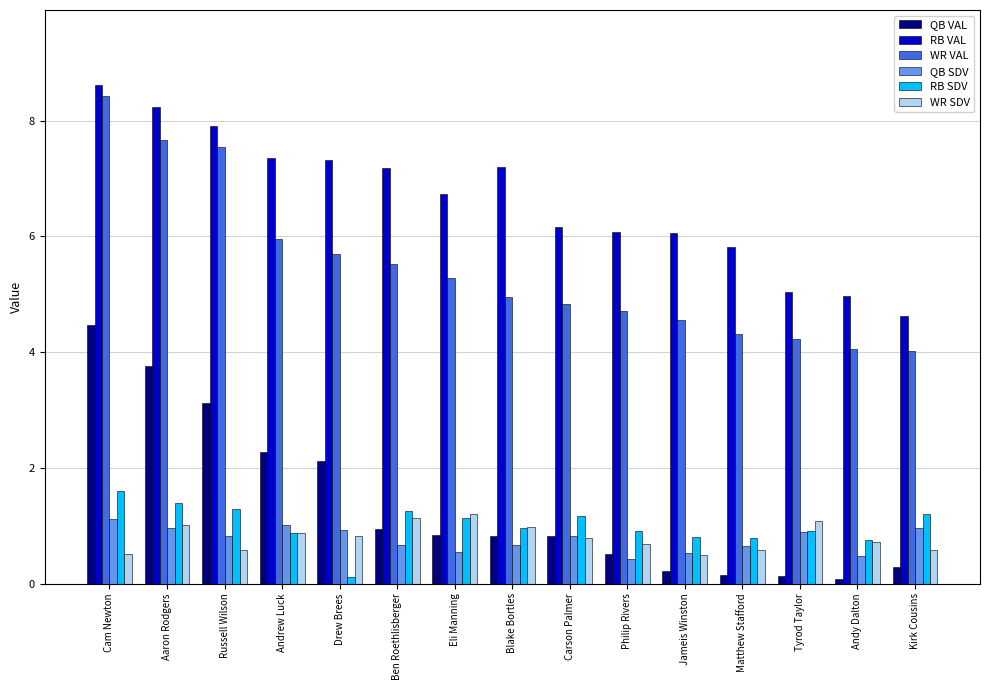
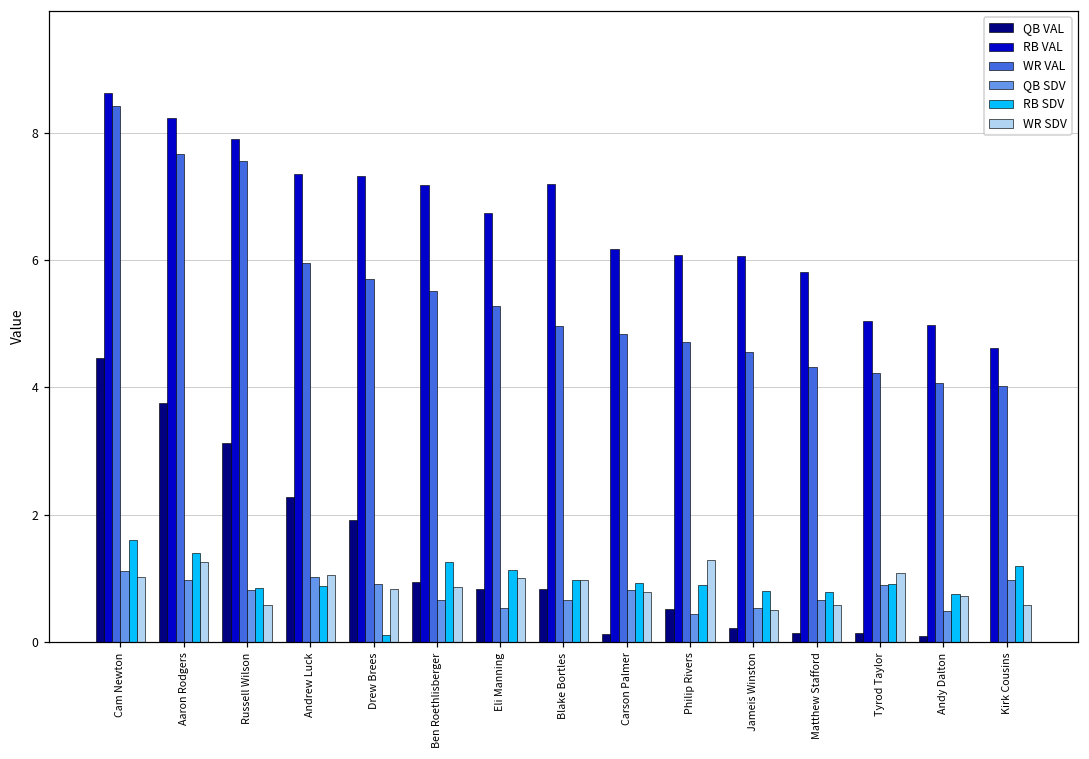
  {
    "QB VAL": {
      "Cam Newton": 4.5,
      "Aaron Rodgers": 3.8,
      "Russell Wilson": 3.1,
      "Andrew Luck": 2.3,
-     "Drew Brees": 2.1,
+     "Drew Brees": 1.9,
      "Ben Roethlisberger": 0.9,
      "Eli Manning": 0.8,
      "Blake Bortles": 0.8,
-     "Carson Palmer": 0.8,
+     "Carson Palmer": 0.1,
      "Philip Rivers": 0.5,
      "Jameis Winston": 0.2,
      "Matthew Stafford": 0.1,
      "Tyrod Taylor": 0.1,
      "Andy Dalton": 0.1,
-     "Kirk Cousins": 0.3
+     "Kirk Cousins": 0.0
    },
    "RB VAL": {
      "Cam Newton": 8.6,
      "Aaron Rodgers": 8.2,
      "Russell Wilson": 7.9,
      "Andrew Luck": 7.4,
      "Drew Brees": 7.3,
      "Ben Roethlisberger": 7.2,
      "Eli Manning": 6.7,
      "Blake Bortles": 7.2,
      "Carson Palmer": 6.2,
      "Philip Rivers": 6.1,
      "Jameis Winston": 6.1,
      "Matthew Stafford": 5.8,
      "Tyrod Taylor": 5.0,
      "Andy Dalton": 5.0,
      "Kirk Cousins": 4.6
    },
    "RB SDV": {
      "Cam Newton": 1.6,
      "Aaron Rodgers": 1.4,
-     "Russell Wilson": 1.3,
+     "Russell Wilson": 0.8,
      "Andrew Luck": 0.9,
      "Drew Brees": 0.1,
      "Ben Roethlisberger": 1.3,
      "Eli Manning": 1.1,
      "Blake Bortles": 1.0,
-     "Carson Palmer": 1.2,
+     "Carson Palmer": 0.9,
      "Philip Rivers": 0.9,
      "Jameis Winston": 0.8,
      "Matthew Stafford": 0.8,
      "Tyrod Taylor": 0.9,
      "Andy Dalton": 0.8,
      "Kirk Cousins": 1.2
    },
    "WR SDV": {
-     "Cam Newton": 0.5,
-     "Aaron Rodgers": 1.0,
+     "Cam Newton": 1.0,
+     "Aaron Rodgers": 1.3,
      "Russell Wilson": 0.6,
-     "Andrew Luck": 0.9,
+     "Andrew Luck": 1.0,
      "Drew Brees": 0.8,
-     "Ben Roethlisberger": 1.1,
-     "Eli Manning": 1.2,
+     "Ben Roethlisberger": 0.9,
+     "Eli Manning": 1.0,
      "Blake Bortles": 1.0,
      "Carson Palmer": 0.8,
-     "Philip Rivers": 0.7,
+     "Philip Rivers": 1.3,
      "Jameis Winston": 0.5,
      "Matthew Stafford": 0.6,
      "Tyrod Taylor": 1.1,
      "Andy Dalton": 0.7,
      "Kirk Cousins": 0.6
    }
  }
